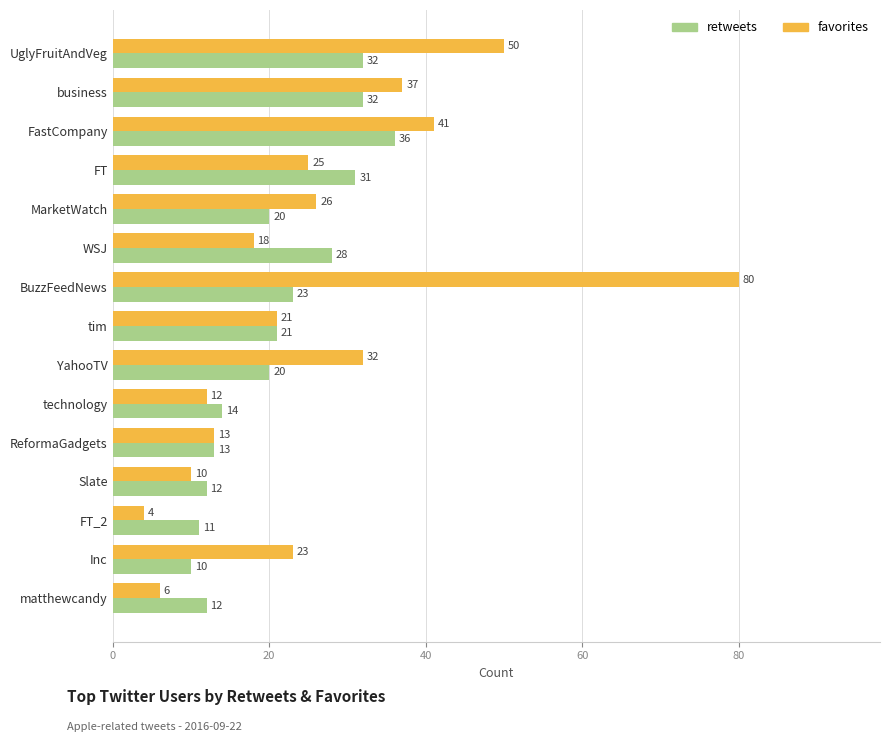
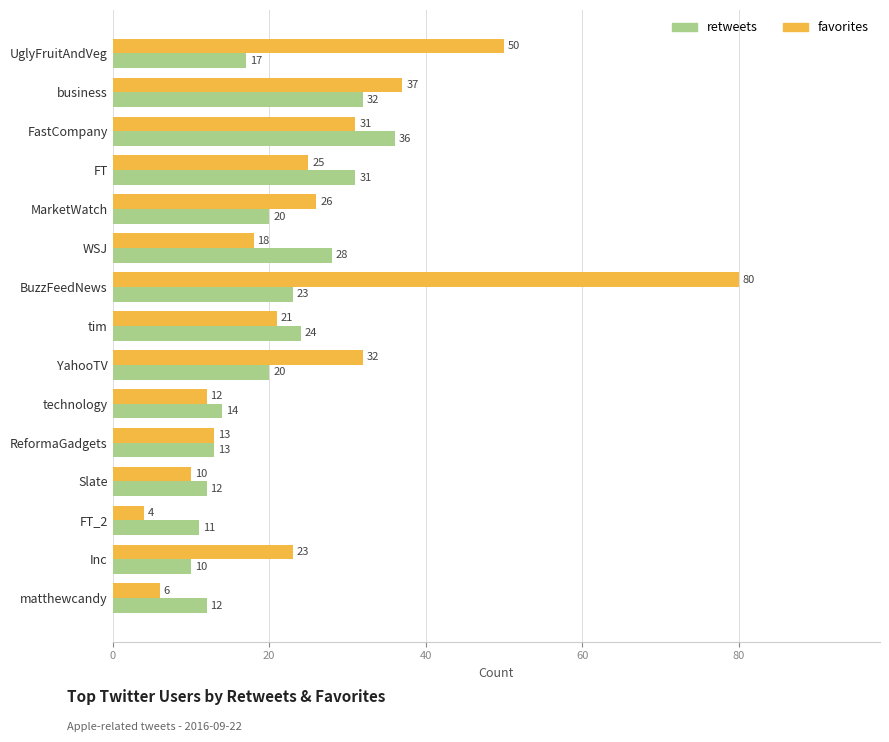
  {
    "retweets": {
-     "UglyFruitAndVeg": 32,
+     "UglyFruitAndVeg": 17,
      "business": 32,
      "FastCompany": 36,
      "FT": 31,
      "MarketWatch": 20,
      "WSJ": 28,
      "BuzzFeedNews": 23,
-     "tim": 21,
+     "tim": 24,
      "YahooTV": 20,
      "technology": 14,
      "ReformaGadgets": 13,
      "Slate": 12,
      "FT_2": 11,
      "Inc": 10,
      "matthewcandy": 12
    },
    "favorites": {
      "UglyFruitAndVeg": 50,
      "business": 37,
-     "FastCompany": 41,
+     "FastCompany": 31,
      "FT": 25,
      "MarketWatch": 26,
      "WSJ": 18,
      "BuzzFeedNews": 80,
      "tim": 21,
      "YahooTV": 32,
      "technology": 12,
      "ReformaGadgets": 13,
      "Slate": 10,
      "FT_2": 4,
      "Inc": 23,
      "matthewcandy": 6
    }
  }
